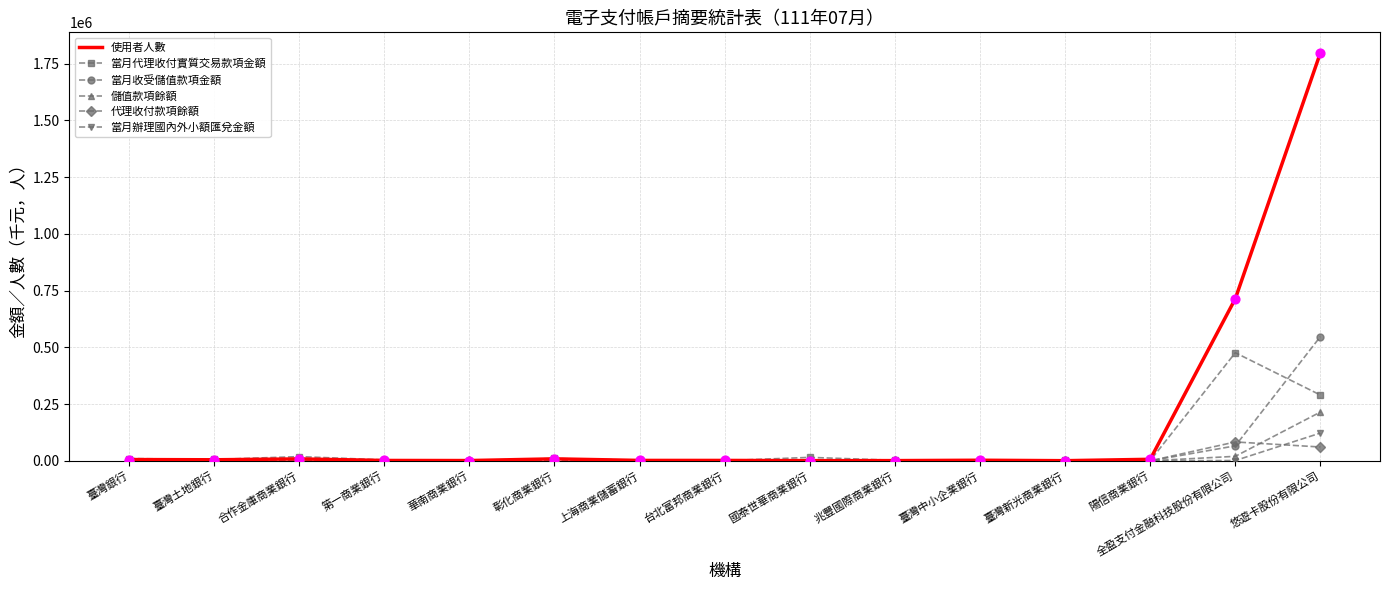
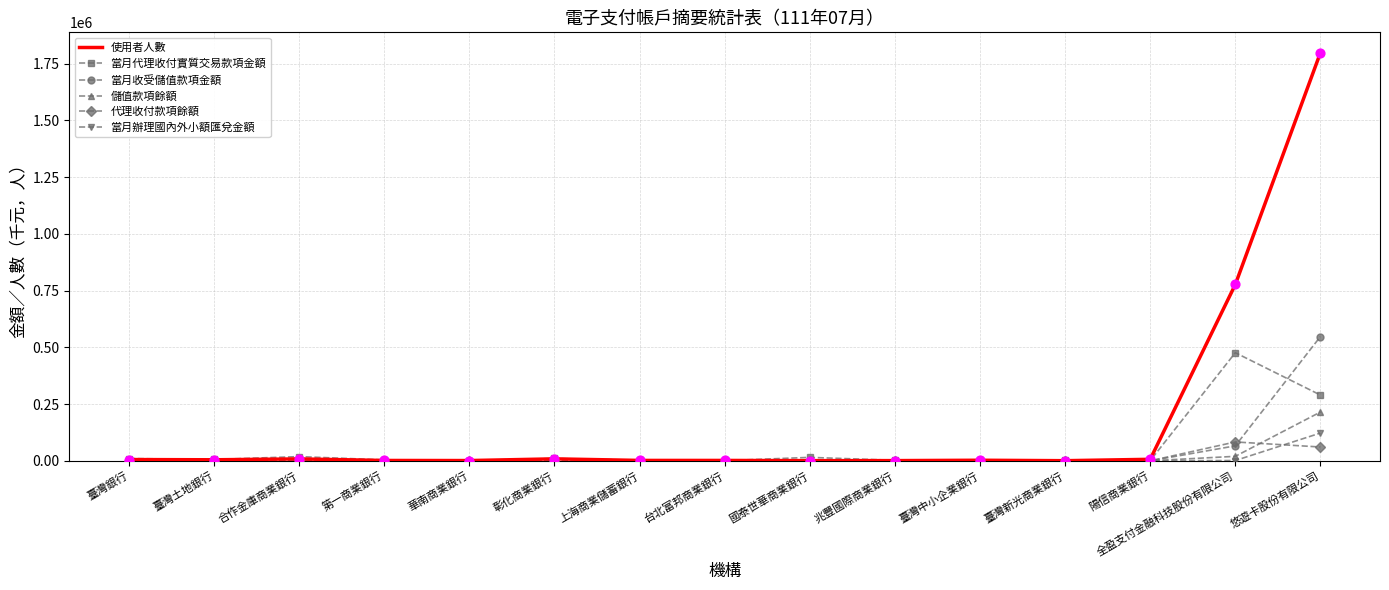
  {
    "使用者人數": {
-     "全盈支付金融科技股份有限公司": 710000,
+     "全盈支付金融科技股份有限公司": 780000,
      "悠遊卡股份有限公司": 1800000
    }
  }
